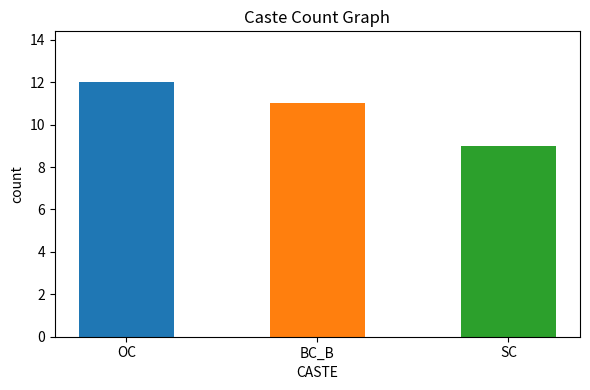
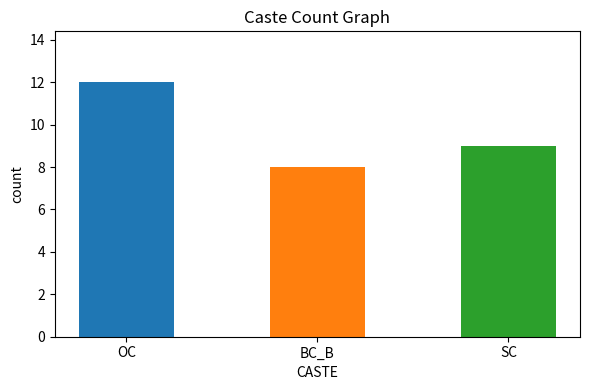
  {
    "OC": 12,
-   "BC_B": 11,
+   "BC_B": 8,
    "SC": 9
  }
